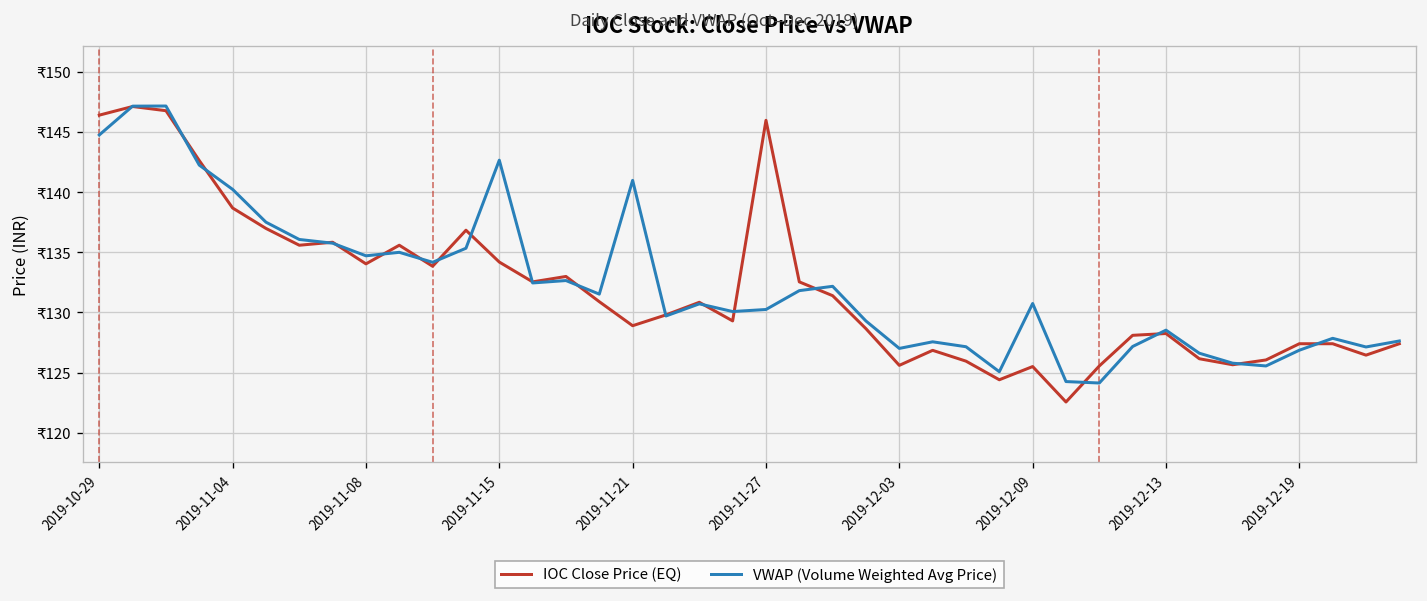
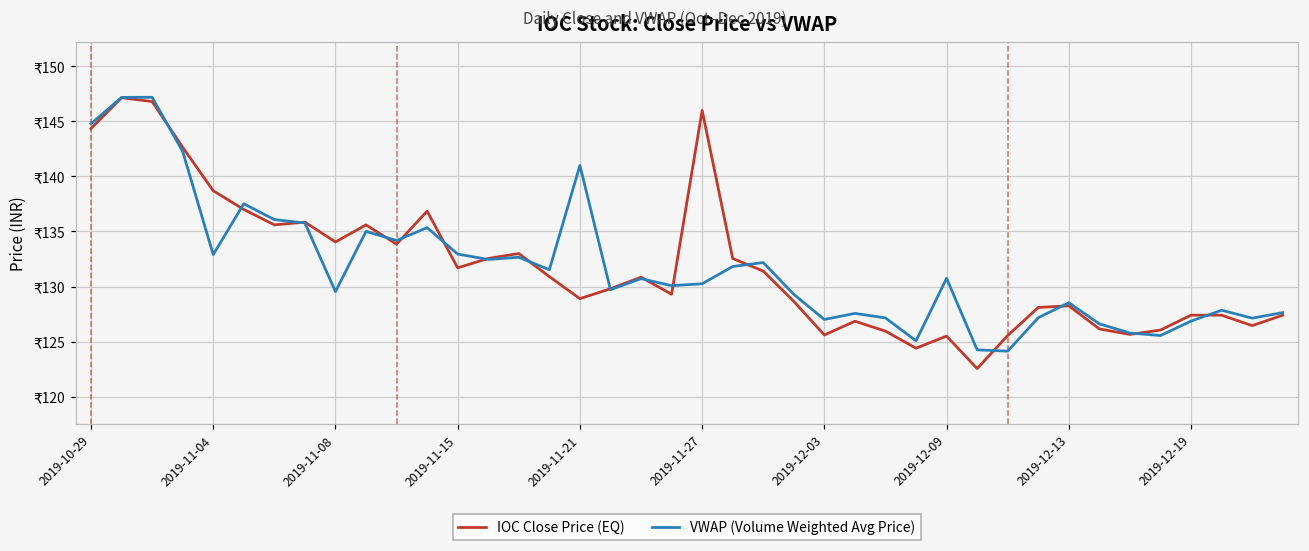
  {
    "IOC Close Price (EQ)": {
-     "2019-10-29": "₹146.4",
+     "2019-10-29": "₹144.4",
      "2019-11-04": "₹138.7",
      "2019-11-08": "₹134.1",
-     "2019-11-15": "₹134.2",
+     "2019-11-15": "₹131.7",
      "2019-11-21": "₹128.9",
      "2019-11-27": "₹146.0",
      "2019-12-03": "₹125.6",
      "2019-12-09": "₹125.5",
      "2019-12-13": "₹128.3",
      "2019-12-19": "₹127.4"
    },
    "VWAP (Volume Weighted Avg Price)": {
      "2019-10-29": "₹144.8",
-     "2019-11-04": "₹140.3",
-     "2019-11-08": "₹134.7",
-     "2019-11-15": "₹142.7",
+     "2019-11-04": "₹132.9",
+     "2019-11-08": "₹129.5",
+     "2019-11-15": "₹133.0",
      "2019-11-21": "₹141.0",
      "2019-11-27": "₹130.3",
      "2019-12-03": "₹127.0",
      "2019-12-09": "₹130.8",
      "2019-12-13": "₹128.5",
      "2019-12-19": "₹126.9"
    }
  }
